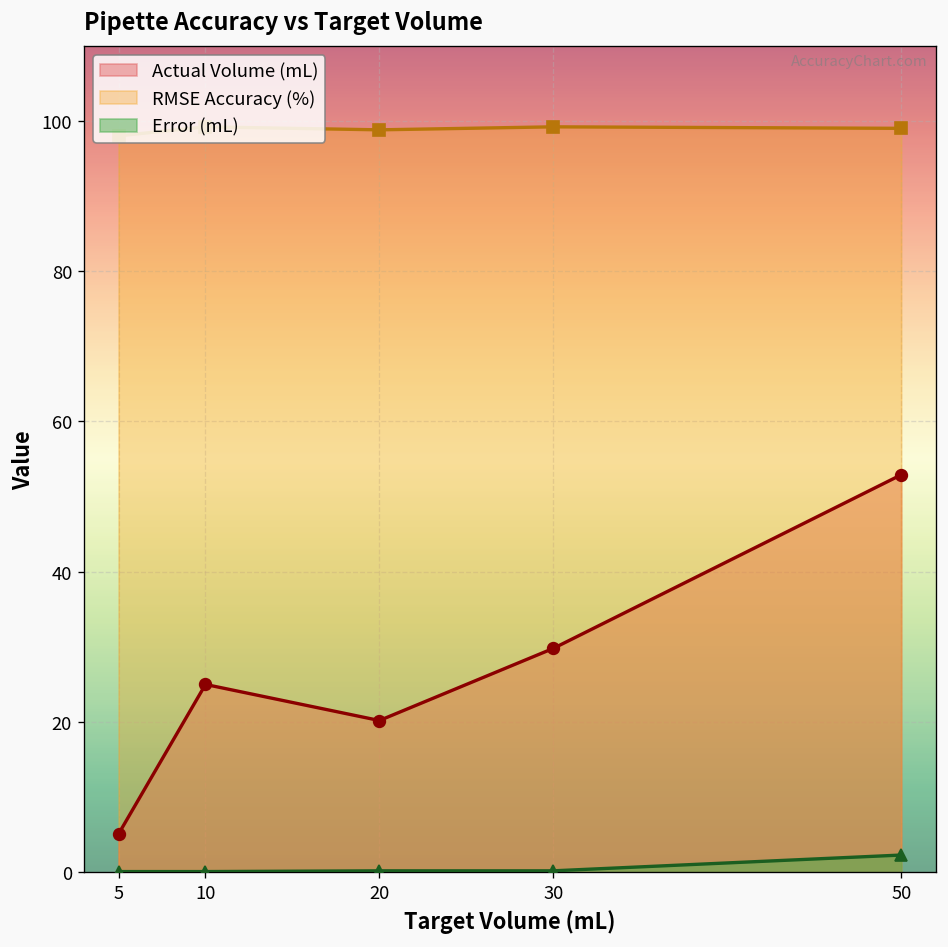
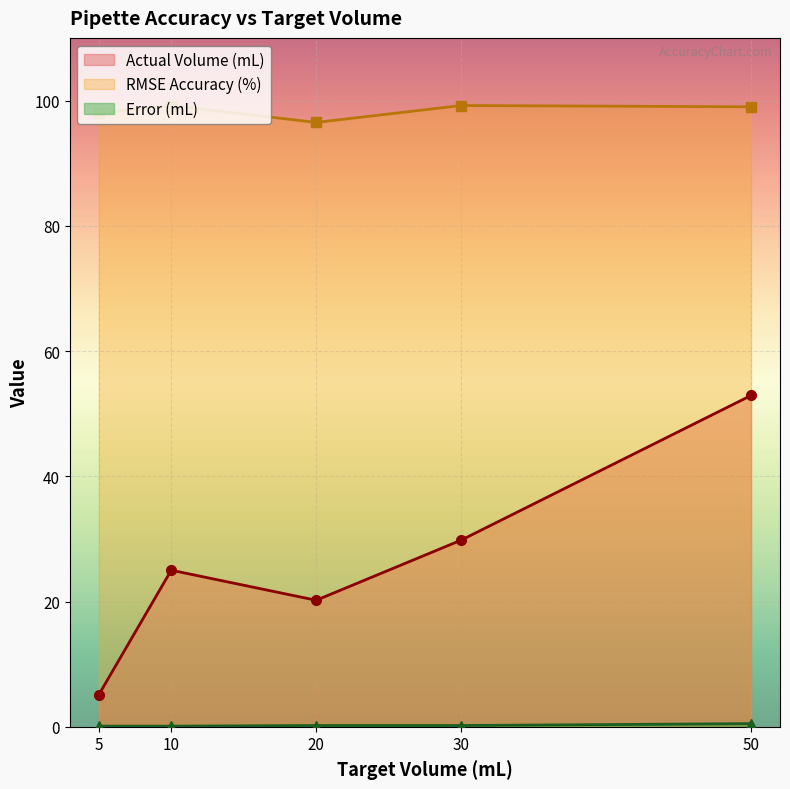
  {
    "Actual Volume (mL)": {
      "5": 5,
      "10": 25,
      "20": 20,
      "30": 30,
      "50": 53
    },
    "RMSE Accuracy (%)": {
-     "20": 99,
+     "20": 97,
      "30": 99,
      "50": 99
    },
    "Error (mL)": {
      "5": 0,
      "10": 0,
      "20": 0,
      "30": 0,
-     "50": 2
+     "50": 1
    }
  }
